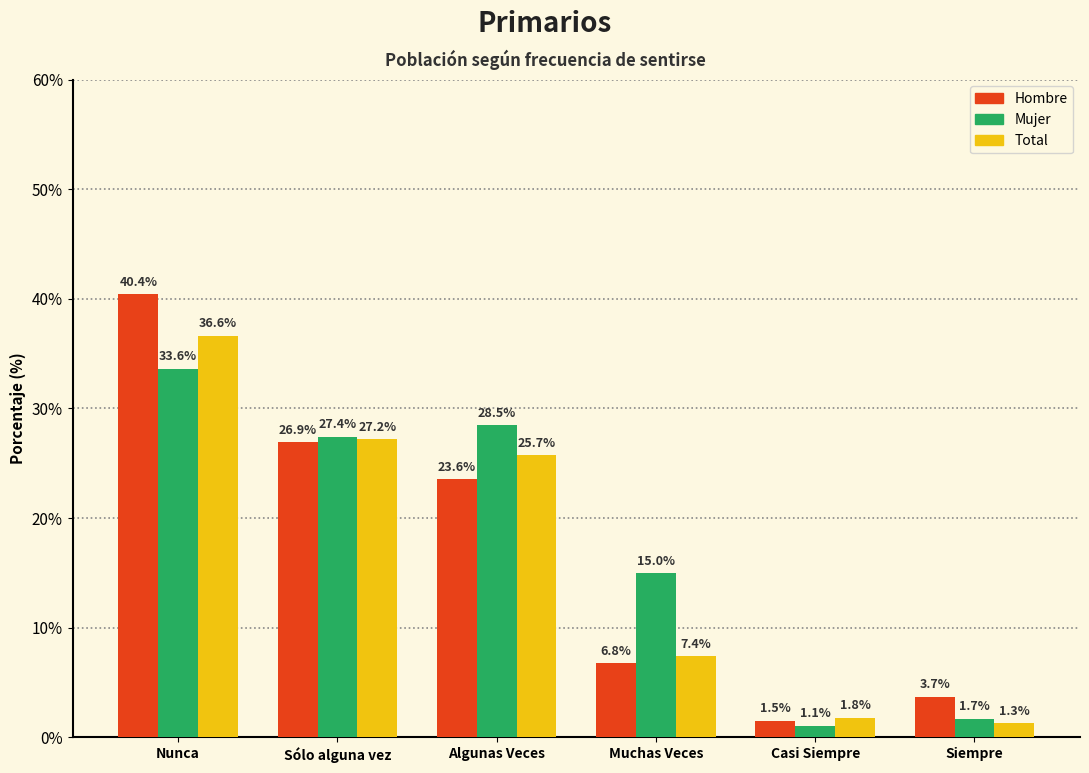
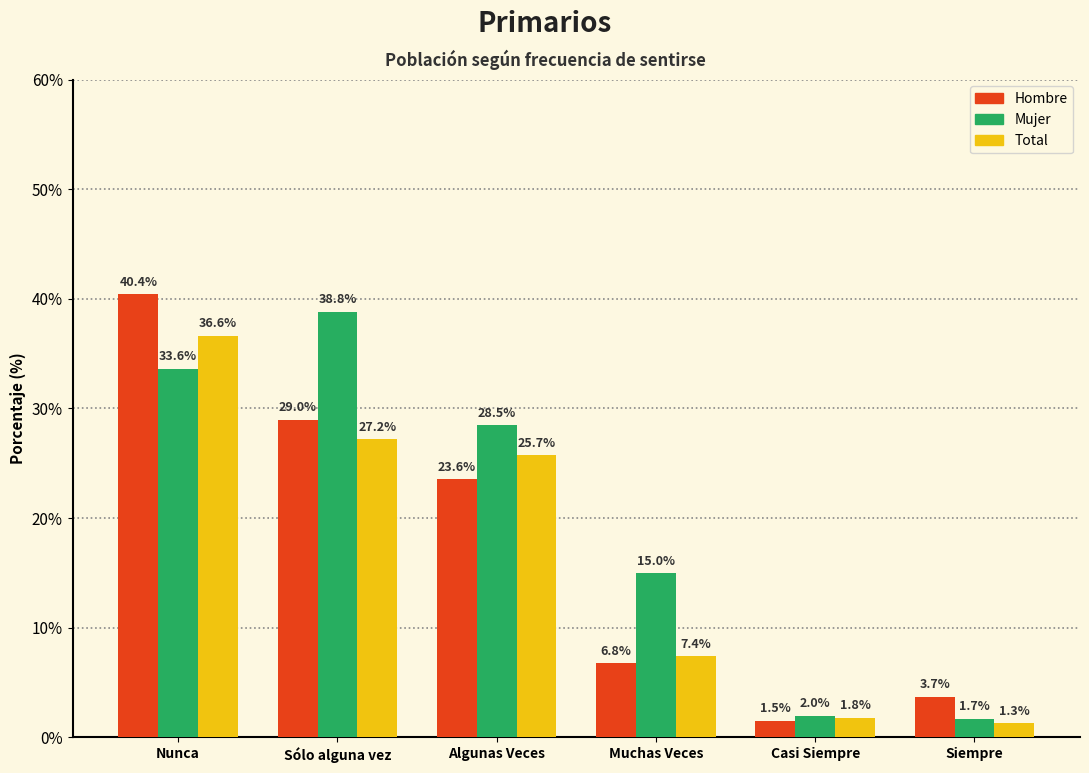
  {
    "Hombre": {
      "Nunca": "40.4%",
-     "Sólo alguna vez": "26.9%",
+     "Sólo alguna vez": "29.0%",
      "Algunas Veces": "23.6%",
      "Muchas Veces": "6.8%",
      "Casi Siempre": "1.5%",
      "Siempre": "3.7%"
    },
    "Mujer": {
      "Nunca": "33.6%",
-     "Sólo alguna vez": "27.4%",
+     "Sólo alguna vez": "38.8%",
      "Algunas Veces": "28.5%",
      "Muchas Veces": "15.0%",
-     "Casi Siempre": "1.1%",
+     "Casi Siempre": "2.0%",
      "Siempre": "1.7%"
    },
    "Total": {
      "Nunca": "36.6%",
      "Sólo alguna vez": "27.2%",
      "Algunas Veces": "25.7%",
      "Muchas Veces": "7.4%",
      "Casi Siempre": "1.8%",
      "Siempre": "1.3%"
    }
  }
